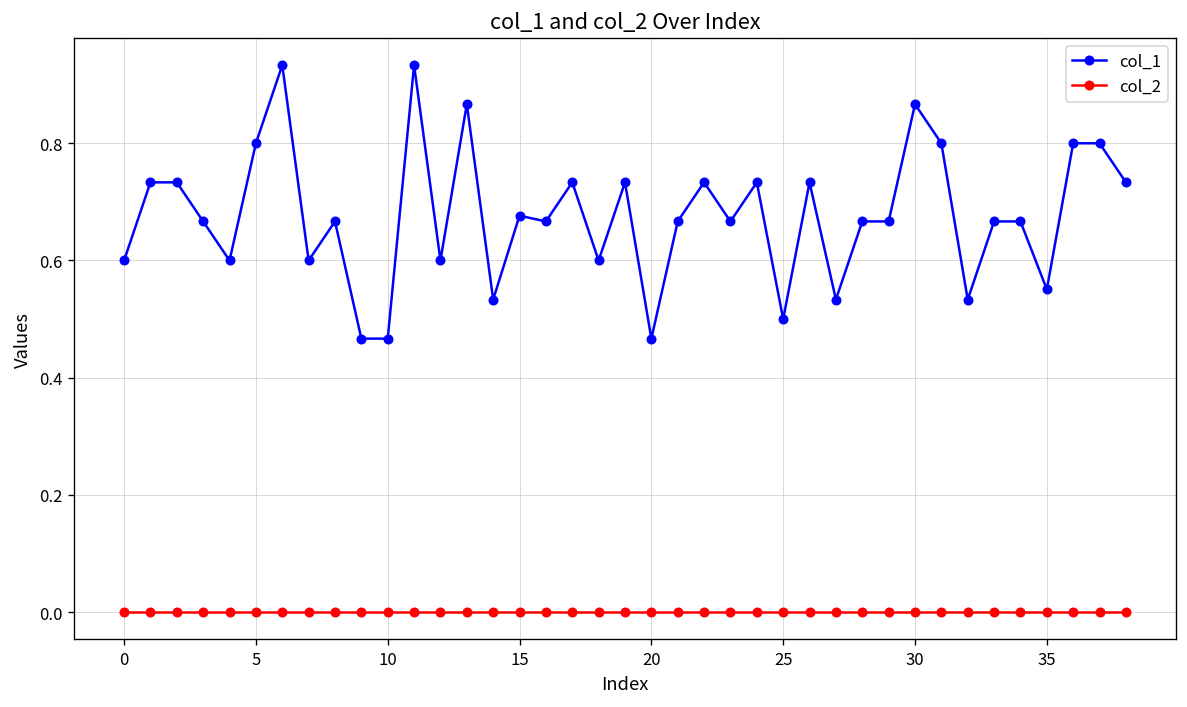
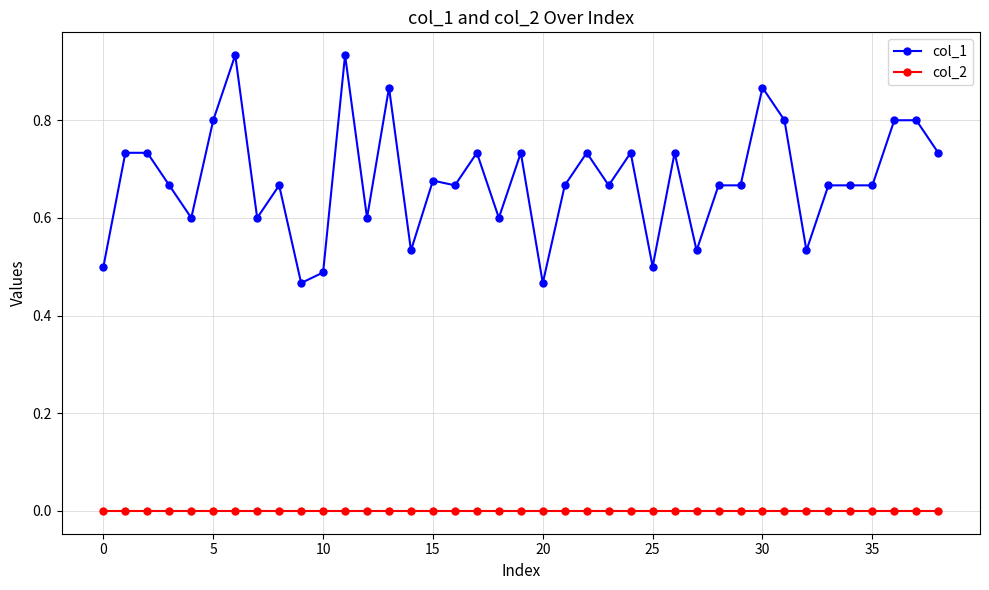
  {
    "col_1": {
-     "0": 0.6,
+     "0": 0.5,
      "5": 0.80,
-     "10": 0.47,
+     "10": 0.49,
      "15": 0.68,
      "20": 0.47,
      "25": 0.50,
      "30": 0.87,
-     "35": 0.55
+     "35": 0.67
    },
    "col_2": {
      "0": 0.00,
      "5": 0.00,
      "10": 0.00,
      "15": 0.00,
      "20": 0.00,
      "25": 0.00,
      "30": 0.00,
      "35": 0.00
    }
  }
